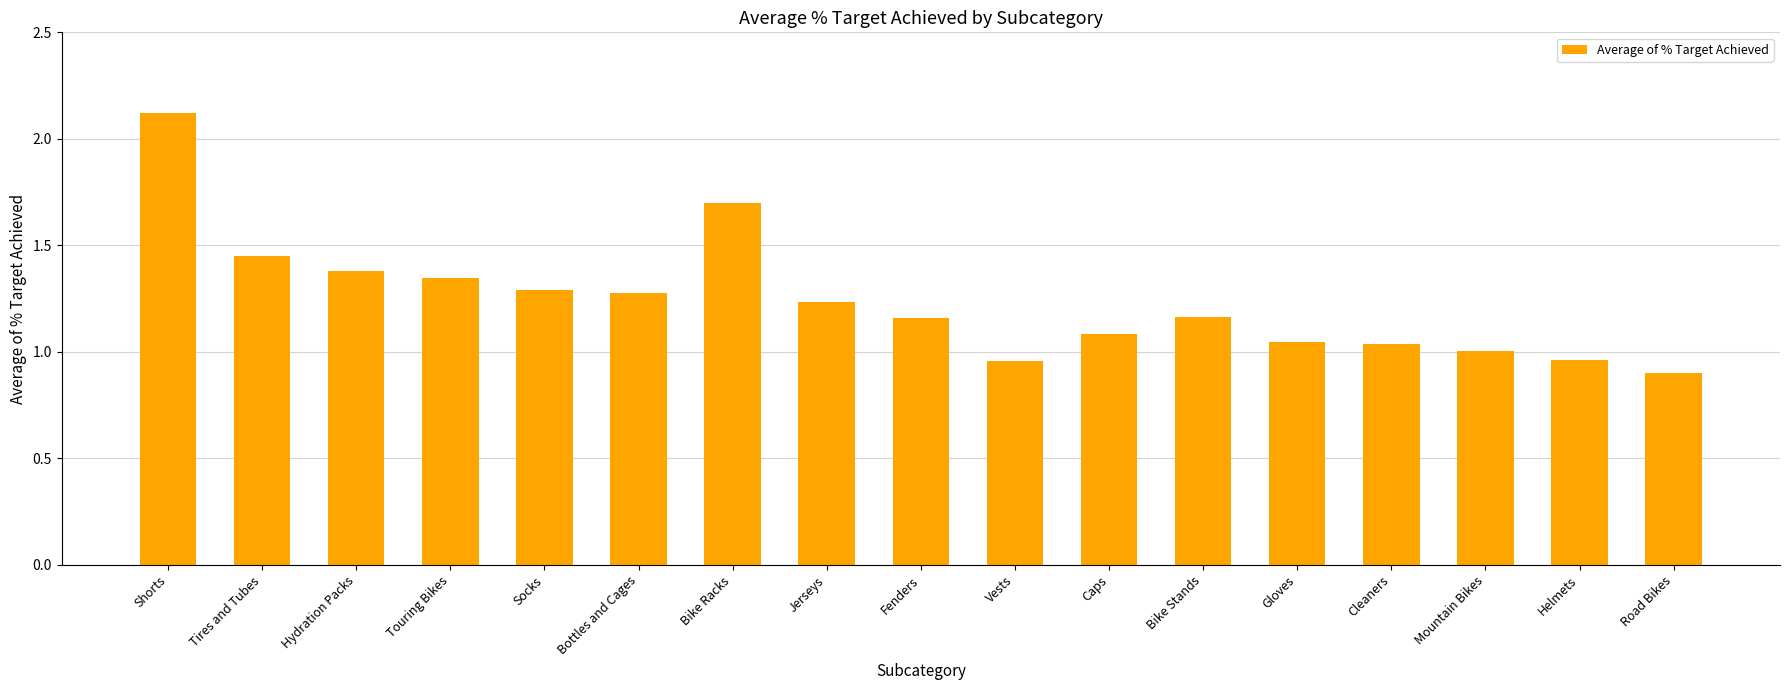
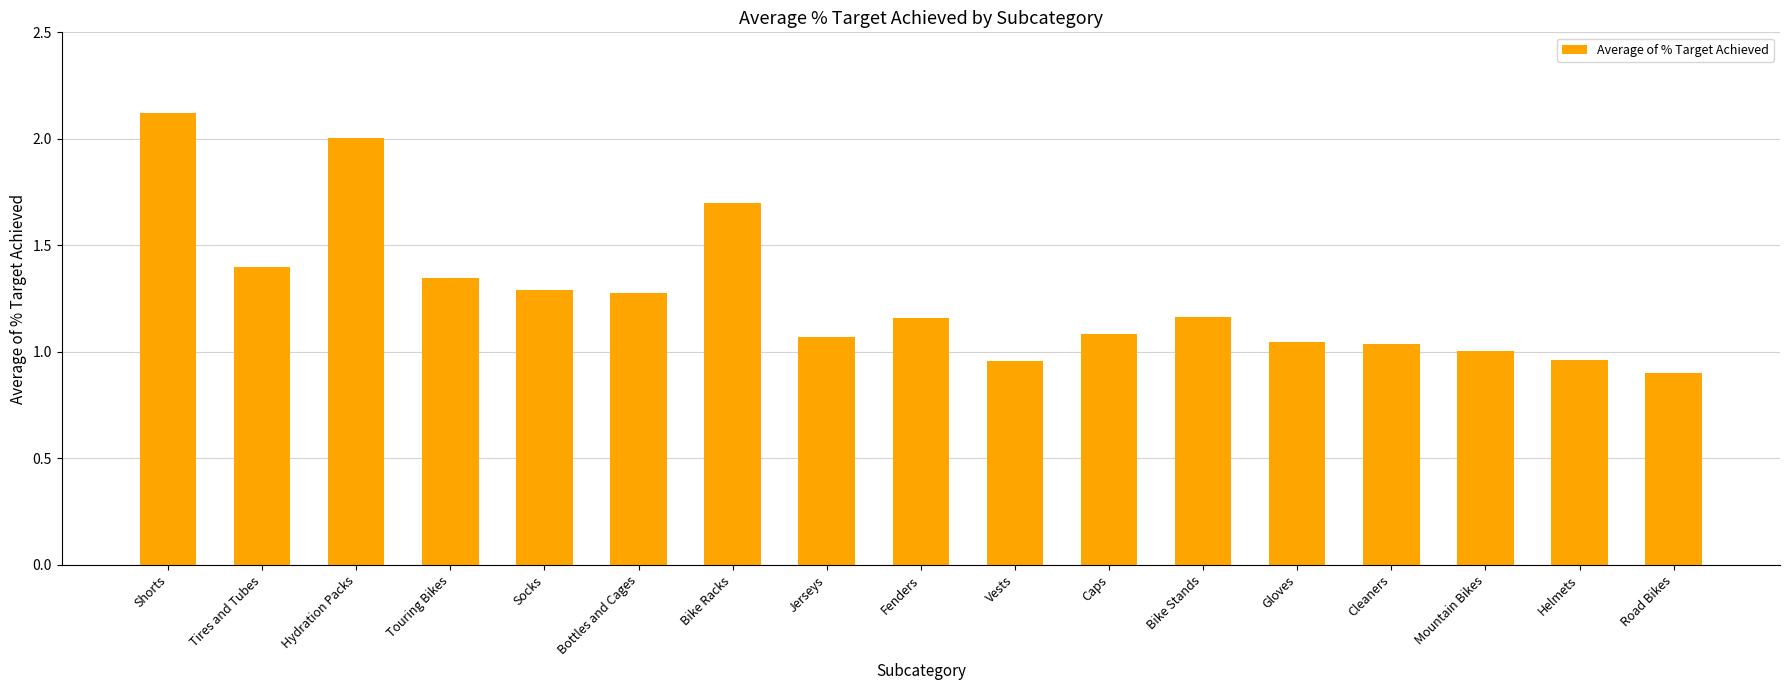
  {
    "Shorts": 2.12,
-   "Tires and Tubes": 1.45,
-   "Hydration Packs": 1.38,
+   "Tires and Tubes": 1.40,
+   "Hydration Packs": 2.00,
    "Touring Bikes": 1.35,
    "Socks": 1.29,
    "Bottles and Cages": 1.28,
    "Bike Racks": 1.70,
-   "Jerseys": 1.24,
+   "Jerseys": 1.07,
    "Fenders": 1.16,
    "Vests": 0.96,
    "Caps": 1.08,
    "Bike Stands": 1.16,
    "Gloves": 1.04,
    "Cleaners": 1.04,
    "Mountain Bikes": 1.01,
    "Helmets": 0.96,
    "Road Bikes": 0.90
  }
